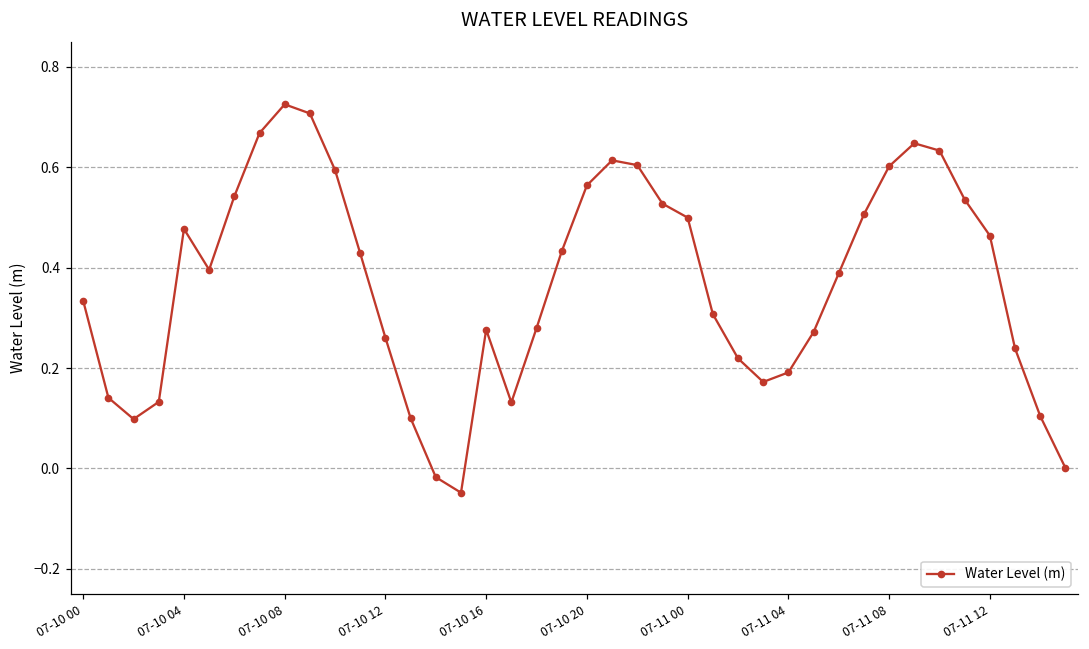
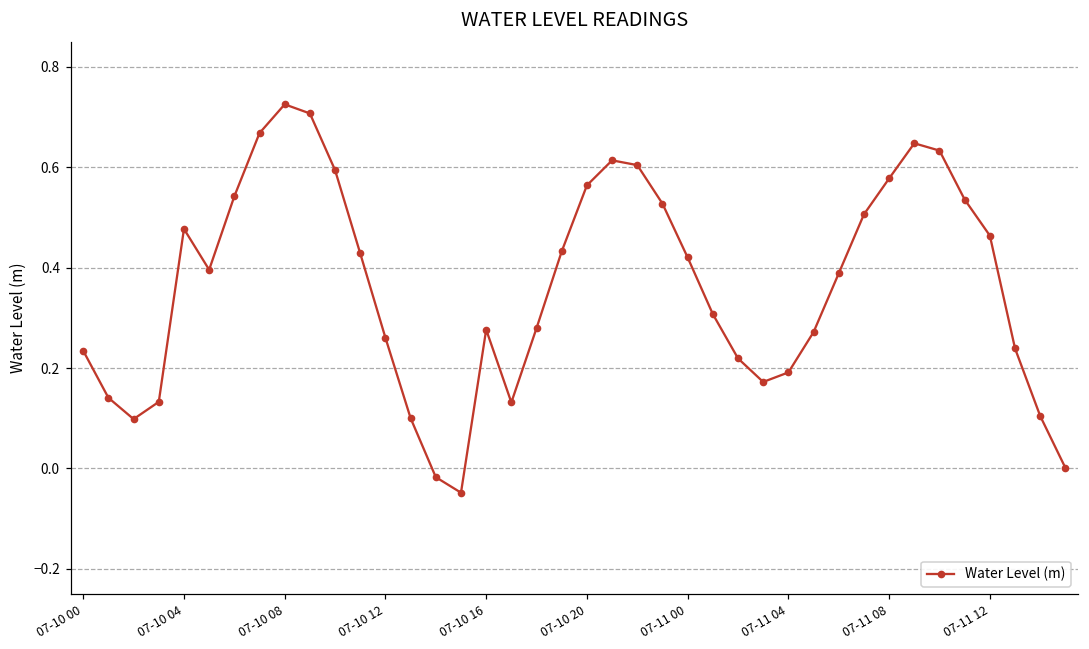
  {
-   "07-10 00": 0.33,
+   "07-10 00": 0.23,
    "07-10 04": 0.48,
    "07-10 08": 0.73,
    "07-10 12": 0.26,
    "07-10 16": 0.28,
    "07-10 20": 0.56,
-   "07-11 00": 0.50,
+   "07-11 00": 0.42,
    "07-11 04": 0.19,
-   "07-11 08": 0.60,
+   "07-11 08": 0.58,
    "07-11 12": 0.46
  }
